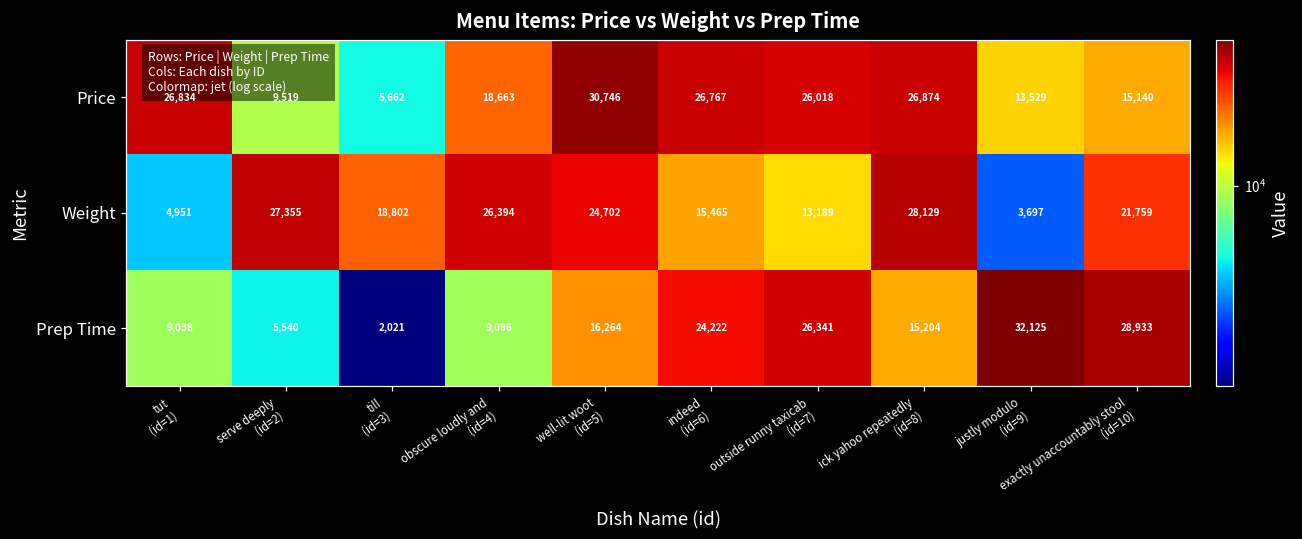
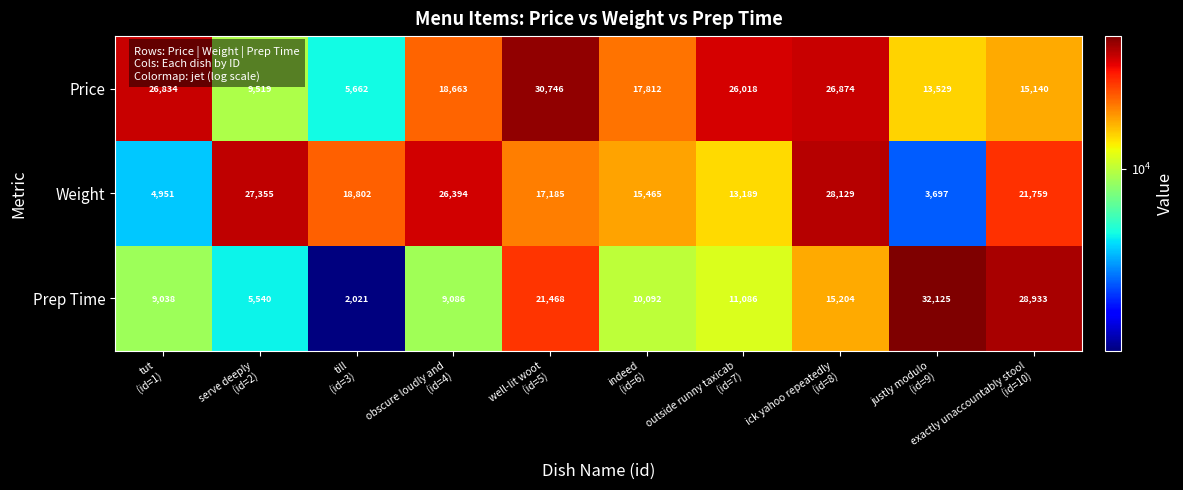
  {
    "Price": {
      "till (id=3)": "5,662",
      "obscure loudly and (id=4)": "18,663",
      "well-lit woot (id=5)": "30,746",
-     "indeed (id=6)": "26,767",
+     "indeed (id=6)": "17,812",
      "outside runny taxicab (id=7)": "26,018",
      "ick yahoo repeatedly (id=8)": "26,874",
      "justly modulo (id=9)": "13,529",
      "exactly unaccountably stool (id=10)": "15,140"
    },
    "Weight": {
      "tut (id=1)": "4,951",
      "serve deeply (id=2)": "27,355",
      "till (id=3)": "18,802",
      "obscure loudly and (id=4)": "26,394",
-     "well-lit woot (id=5)": "24,702",
+     "well-lit woot (id=5)": "17,185",
      "indeed (id=6)": "15,465",
      "outside runny taxicab (id=7)": "13,189",
      "ick yahoo repeatedly (id=8)": "28,129",
      "justly modulo (id=9)": "3,697",
      "exactly unaccountably stool (id=10)": "21,759"
    },
    "Prep Time": {
      "tut (id=1)": "9,038",
      "serve deeply (id=2)": "5,540",
      "till (id=3)": "2,021",
      "obscure loudly and (id=4)": "9,086",
-     "well-lit woot (id=5)": "16,264",
-     "indeed (id=6)": "24,222",
-     "outside runny taxicab (id=7)": "26,341",
+     "well-lit woot (id=5)": "21,468",
+     "indeed (id=6)": "10,092",
+     "outside runny taxicab (id=7)": "11,086",
      "ick yahoo repeatedly (id=8)": "15,204",
      "justly modulo (id=9)": "32,125",
      "exactly unaccountably stool (id=10)": "28,933"
    }
  }
